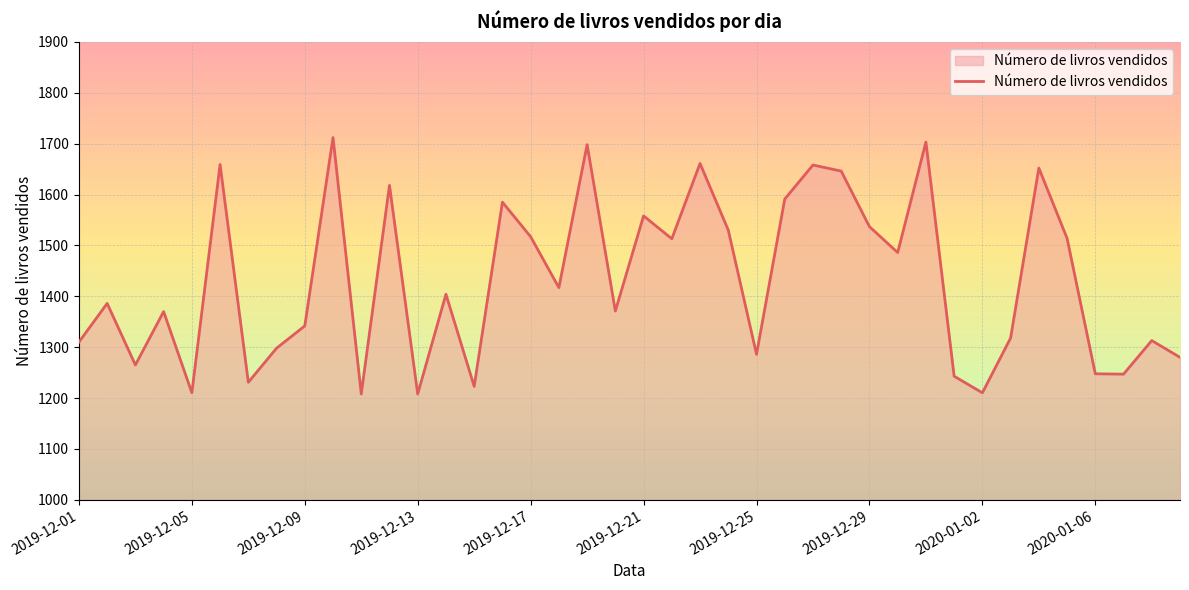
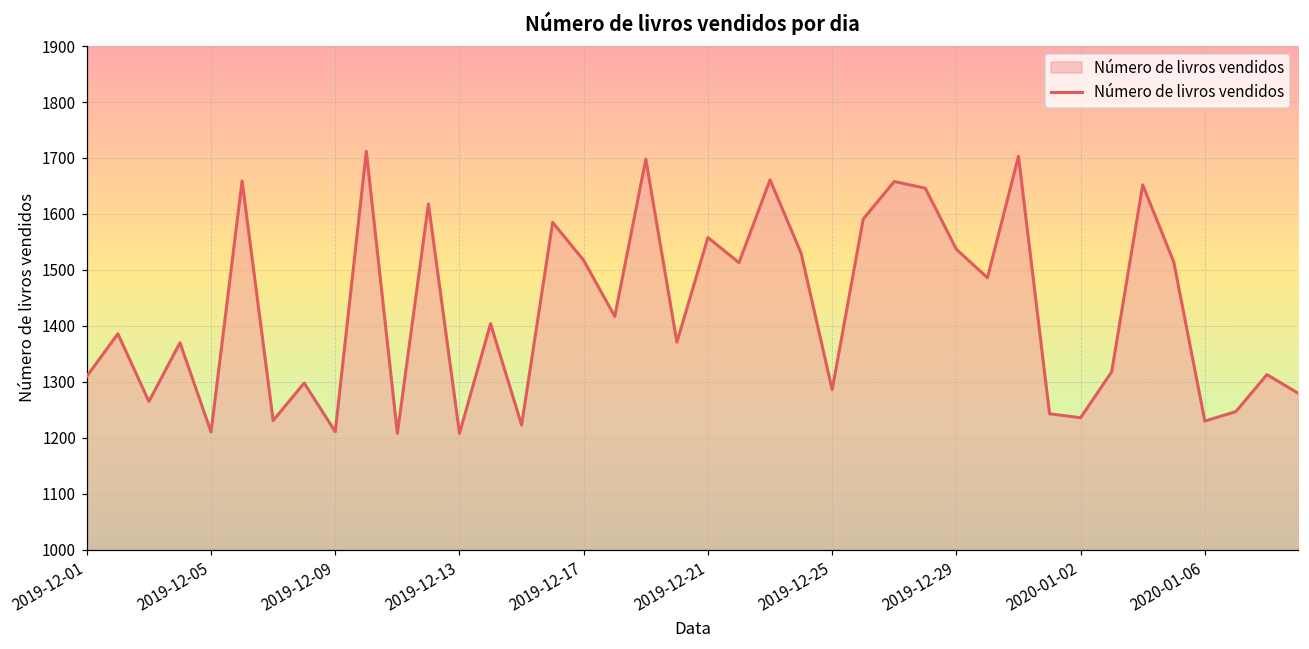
  {
    "2019-12-01": 1310,
    "2019-12-05": 1210,
-   "2019-12-09": 1340,
+   "2019-12-09": 1210,
    "2019-12-13": 1210,
    "2019-12-17": 1520,
    "2019-12-21": 1560,
    "2019-12-25": 1290,
    "2019-12-29": 1540,
-   "2020-01-02": 1210,
-   "2020-01-06": 1250
+   "2020-01-02": 1240,
+   "2020-01-06": 1230
  }
